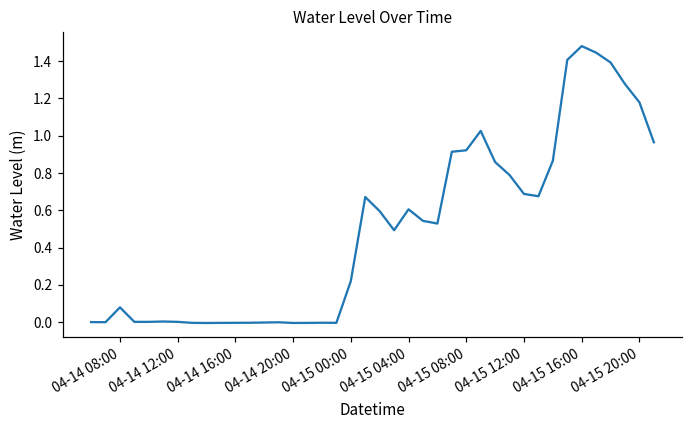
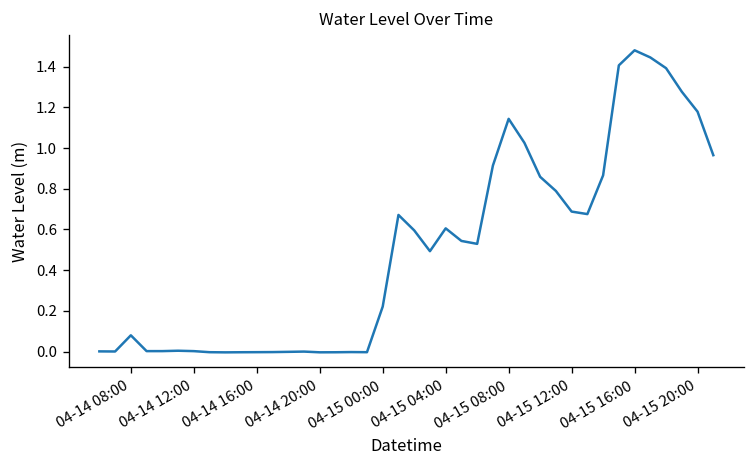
  {
    "04-14 08:00": 0.08,
    "04-14 12:00": 0.00,
    "04-14 16:00": 0.00,
    "04-14 20:00": 0.00,
    "04-15 00:00": 0.22,
    "04-15 04:00": 0.61,
-   "04-15 08:00": 0.92,
+   "04-15 08:00": 1.14,
    "04-15 12:00": 0.69,
    "04-15 16:00": 1.48,
    "04-15 20:00": 1.18
  }
